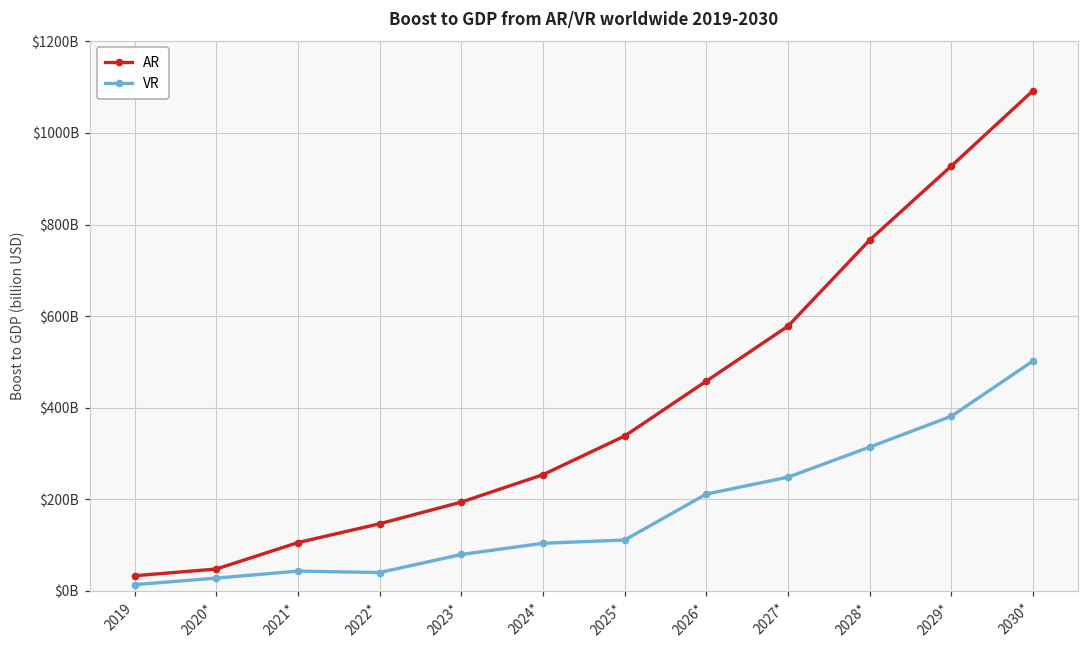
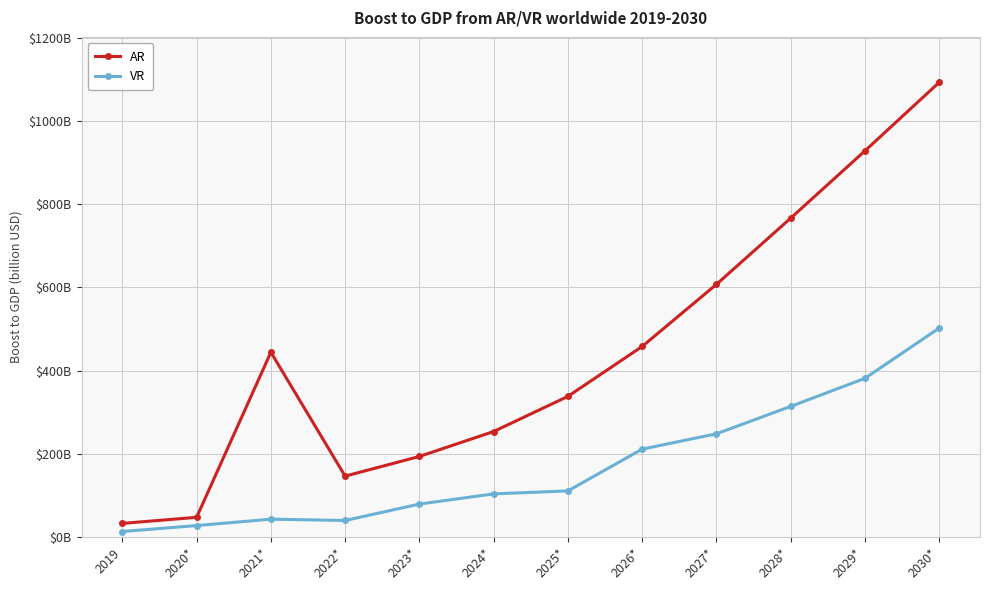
  {
    "AR": {
      "2019": "$30000000000",
      "2020*": "$50000000000",
-     "2021*": "$110000000000",
+     "2021*": "$440000000000",
      "2022*": "$150000000000",
      "2023*": "$190000000000",
      "2024*": "$250000000000",
      "2025*": "$340000000000",
      "2026*": "$460000000000",
-     "2027*": "$580000000000",
+     "2027*": "$610000000000",
      "2028*": "$770000000000",
      "2029*": "$930000000000",
      "2030*": "$1090000000000"
    },
    "VR": {
      "2019": "$10000000000",
      "2020*": "$30000000000",
      "2021*": "$40000000000",
      "2022*": "$40000000000",
      "2023*": "$80000000000",
      "2024*": "$100000000000",
      "2025*": "$110000000000",
      "2026*": "$210000000000",
      "2027*": "$250000000000",
      "2028*": "$310000000000",
      "2029*": "$380000000000",
      "2030*": "$500000000000"
    }
  }
